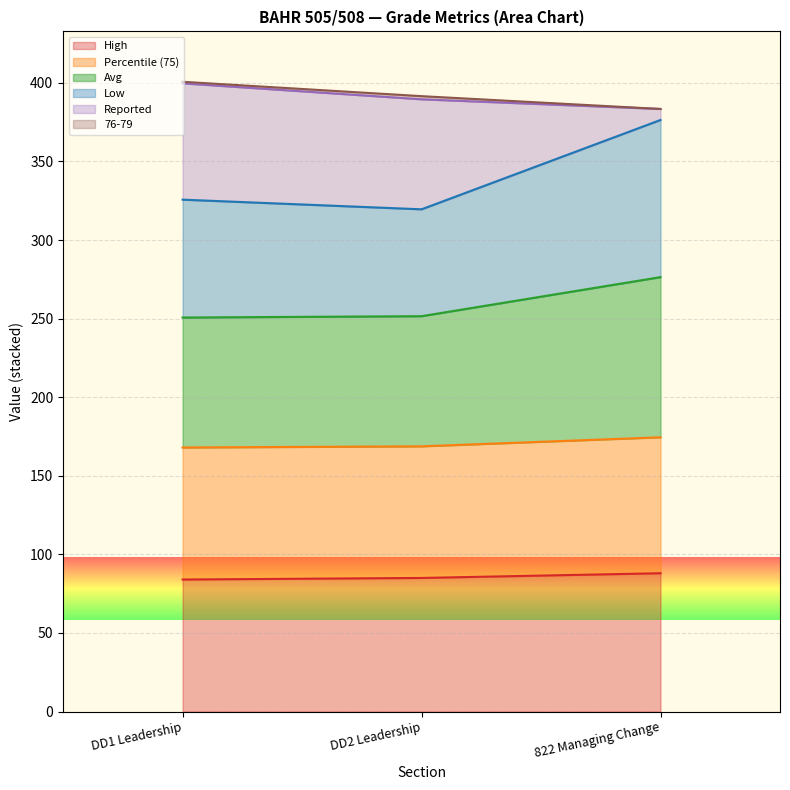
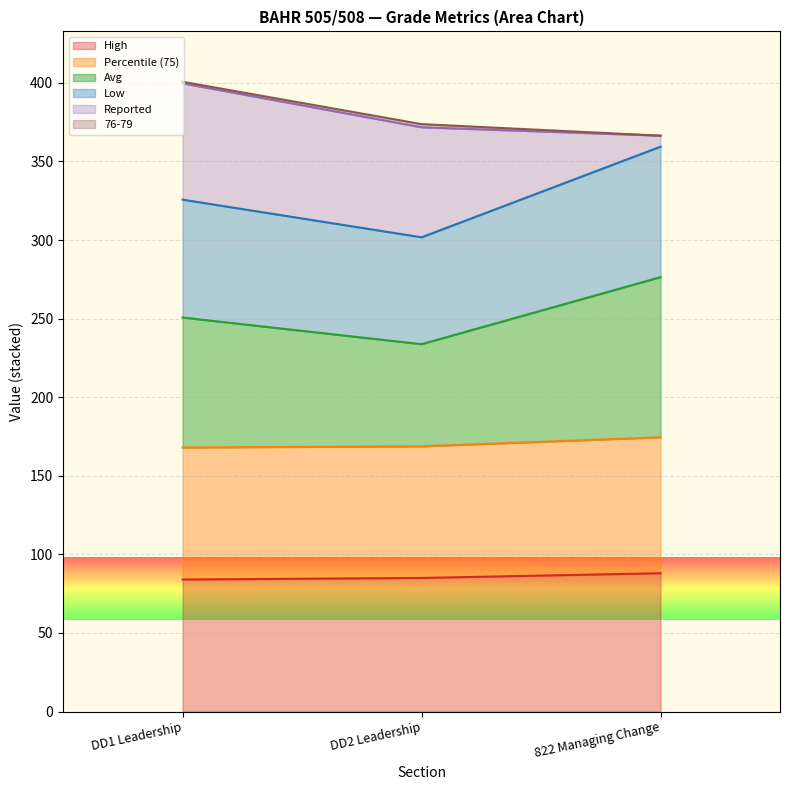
  {
    "Avg": {
      "DD1 Leadership": 83,
-     "DD2 Leadership": 83,
+     "DD2 Leadership": 65,
      "822 Managing Change": 102
    },
    "Low": {
      "DD1 Leadership": 75,
      "DD2 Leadership": 68,
-     "822 Managing Change": 100
+     "822 Managing Change": 83
    }
  }
